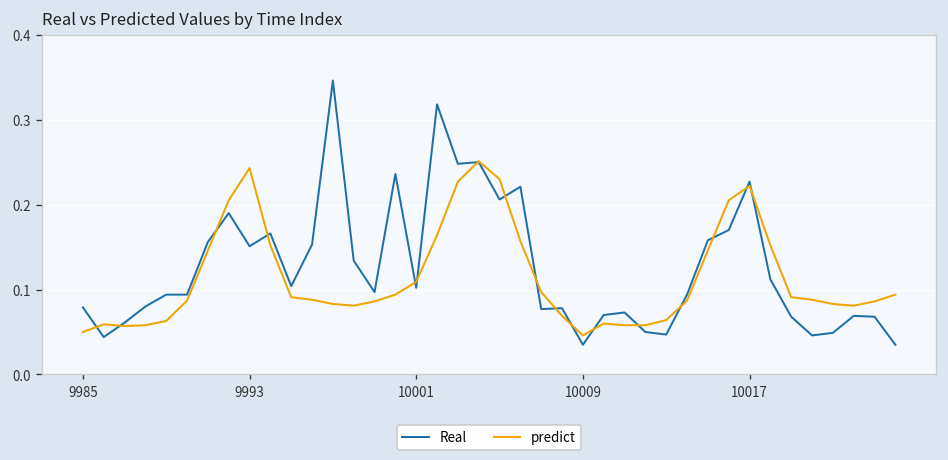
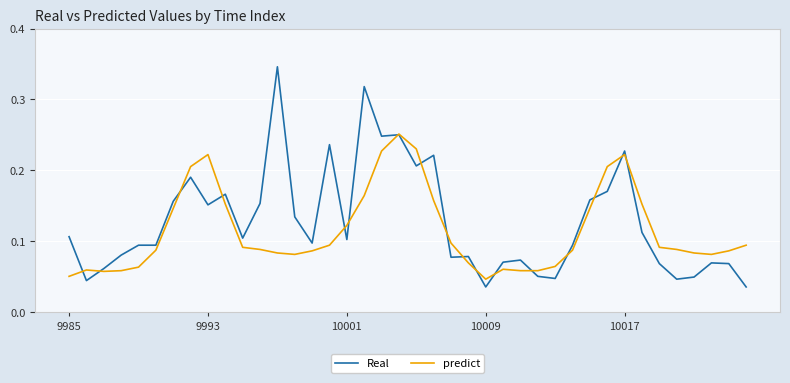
  {
    "Real": {
-     "9985": 0.08,
+     "9985": 0.11,
      "9993": 0.15,
      "10001": 0.10,
      "10009": 0.04,
      "10017": 0.23
    },
    "predict": {
      "9985": 0.05,
-     "9993": 0.24,
-     "10001": 0.11,
+     "9993": 0.22,
+     "10001": 0.12,
      "10009": 0.05,
      "10017": 0.22
    }
  }
